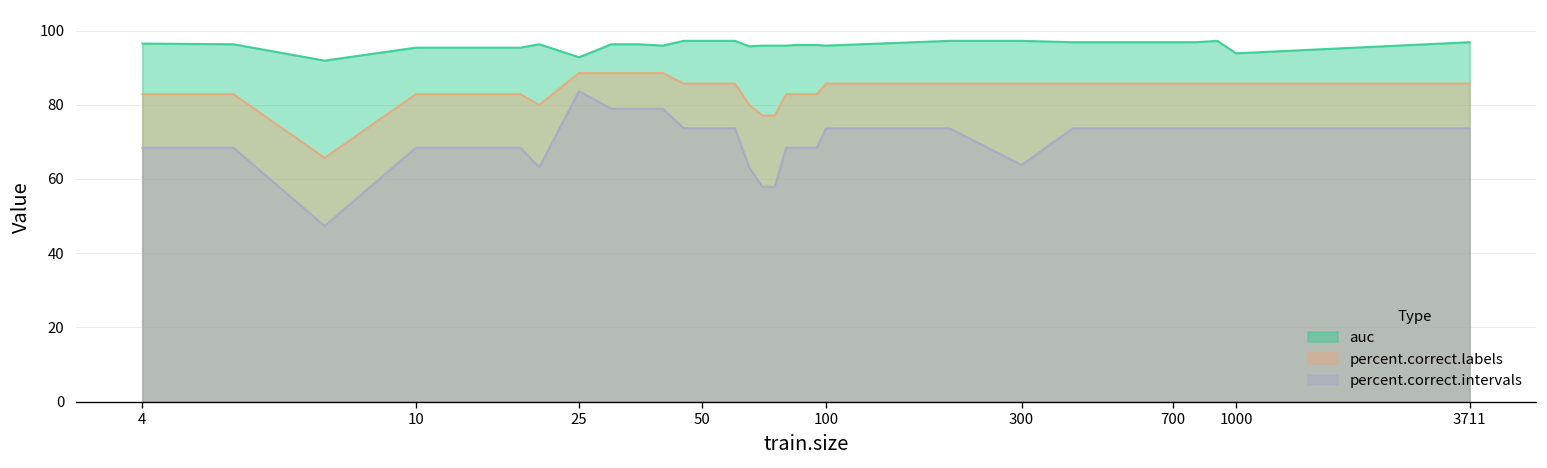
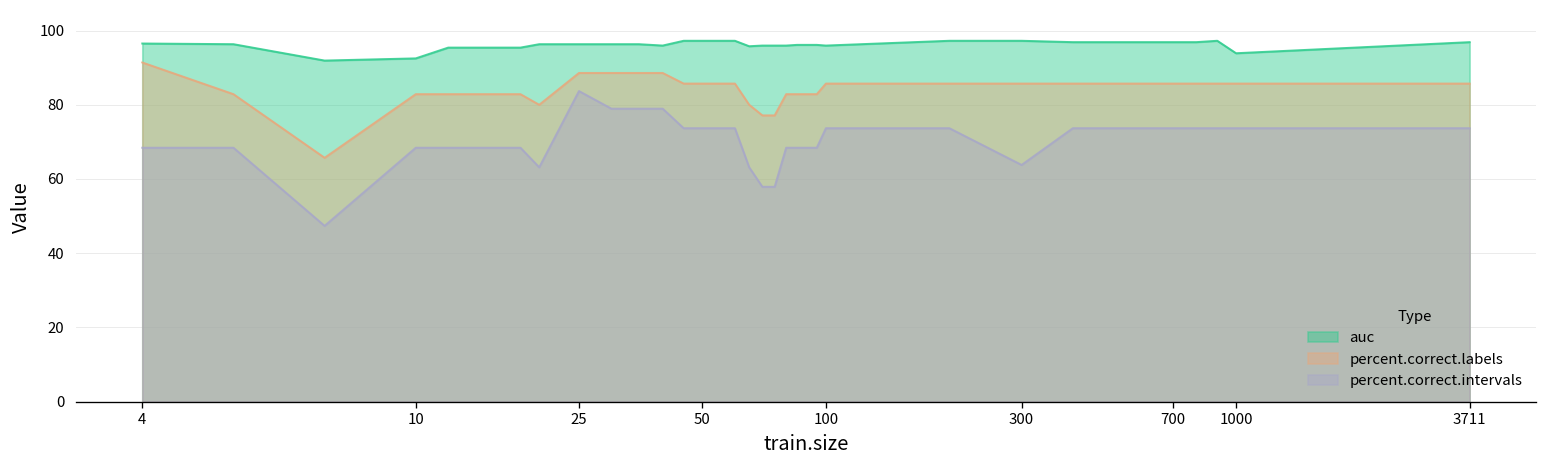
  {
    "auc": {
      "4": 97,
-     "10": 95,
-     "25": 93,
+     "10": 92,
+     "25": 96,
      "50": 97,
      "100": 96,
      "300": 97,
      "700": 97,
      "1000": 94,
      "3711": 97
    },
    "percent.correct.labels": {
-     "4": 83,
+     "4": 91,
      "10": 83,
      "25": 89,
      "50": 86,
      "100": 86,
      "300": 86,
      "700": 86,
      "1000": 86,
      "3711": 86
    },
    "percent.correct.intervals": {
      "4": 68,
      "10": 68,
      "25": 84,
      "50": 74,
      "100": 74,
      "300": 64,
      "700": 74,
      "1000": 74,
      "3711": 74
    }
  }
